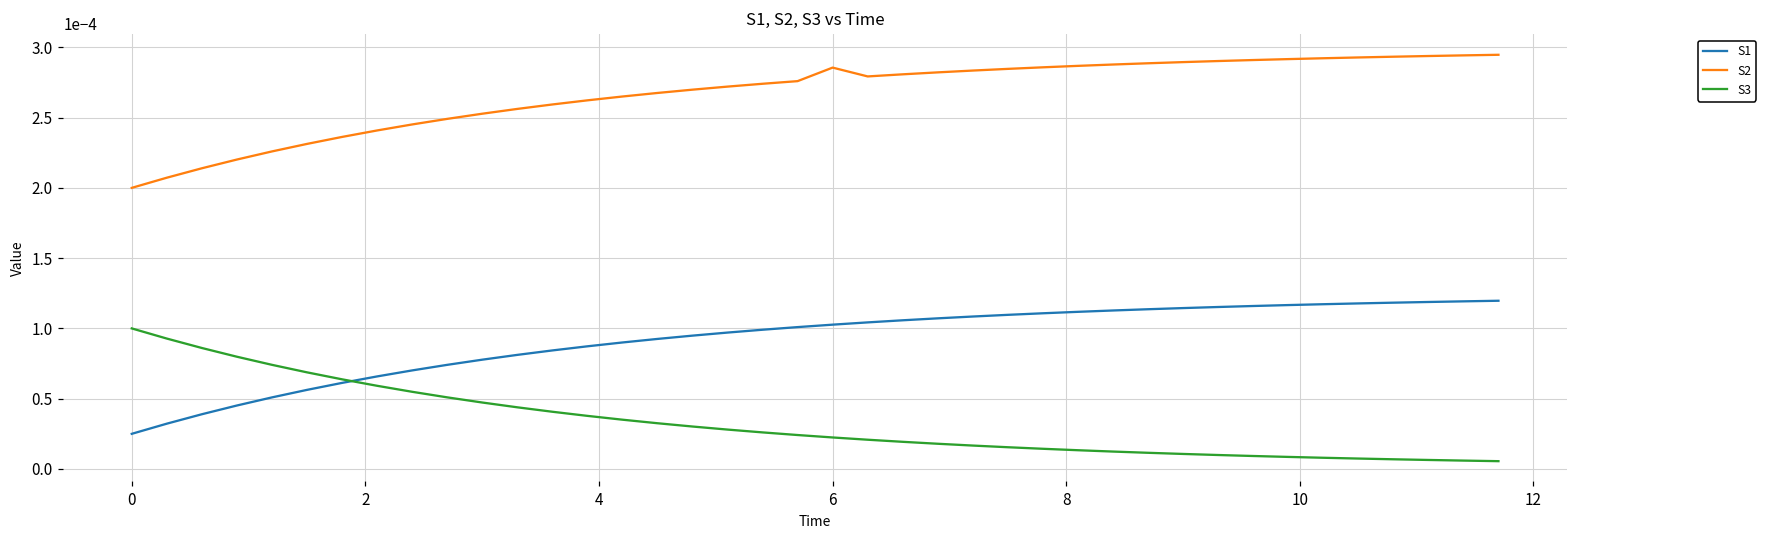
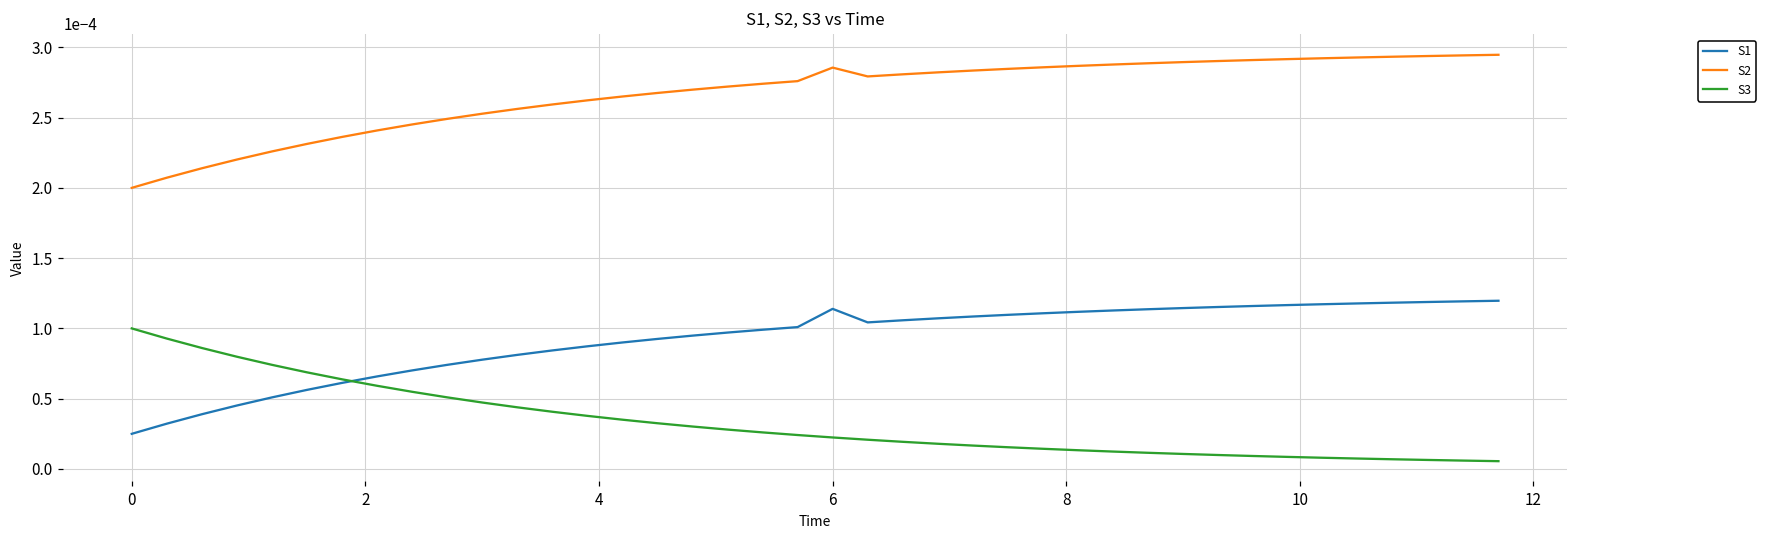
  {
    "S1": {
      "0": 0.000025,
-     "6": 0.000103
+     "6": 0.000114
    },
    "S2": {
      "0": 0.000200,
      "6": 0.000286
    },
    "S3": {
      "0": 0.000100,
      "6": 0.000022
    }
  }
